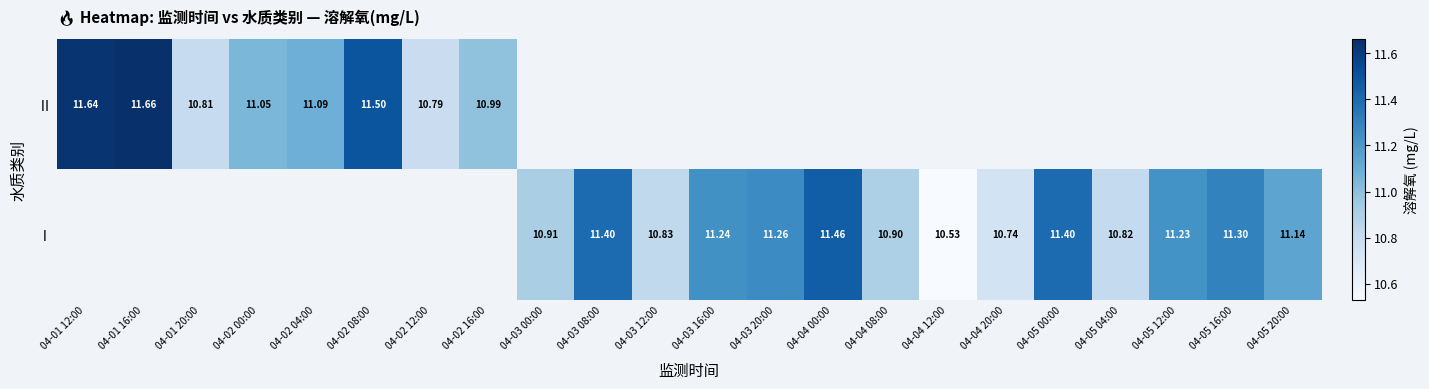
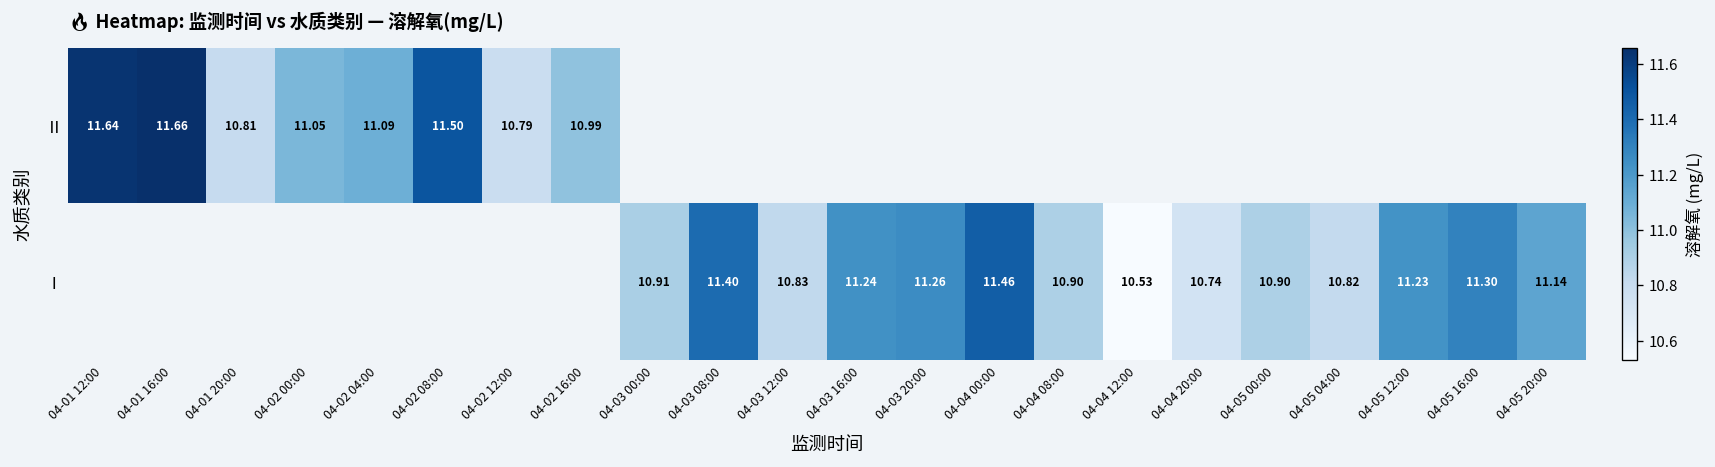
  {
    "Ⅱ": {
      "04-01 12:00": 11.64,
      "04-01 16:00": 11.66,
      "04-01 20:00": 10.81,
      "04-02 00:00": 11.05,
      "04-02 04:00": 11.09,
      "04-02 08:00": 11.50,
      "04-02 12:00": 10.79,
      "04-02 16:00": 10.99
    },
    "Ⅰ": {
      "04-03 00:00": 10.91,
      "04-03 08:00": 11.40,
      "04-03 12:00": 10.83,
      "04-03 16:00": 11.24,
      "04-03 20:00": 11.26,
      "04-04 00:00": 11.46,
      "04-04 08:00": 10.90,
      "04-04 12:00": 10.53,
      "04-04 20:00": 10.74,
-     "04-05 00:00": 11.40,
+     "04-05 00:00": 10.90,
      "04-05 04:00": 10.82,
      "04-05 12:00": 11.23,
      "04-05 16:00": 11.30,
      "04-05 20:00": 11.14
    }
  }
